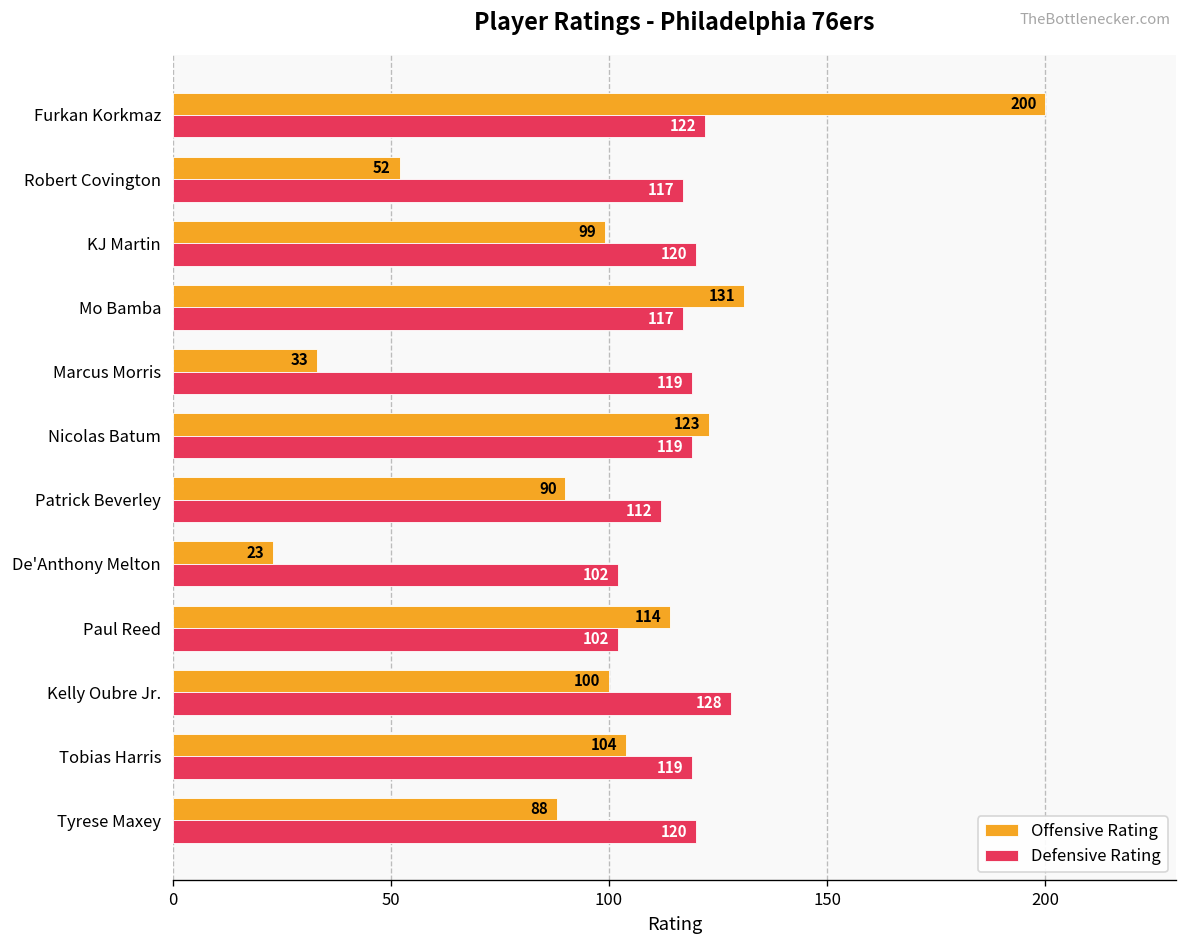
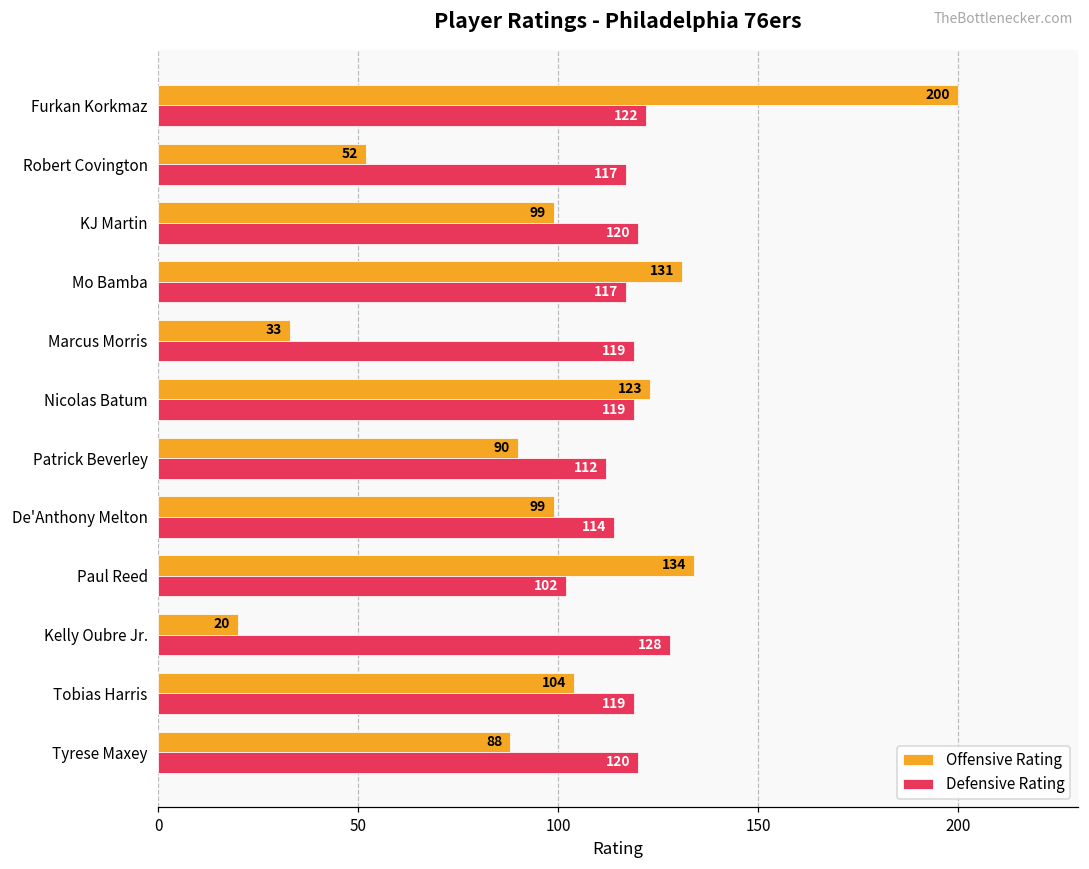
  {
    "Offensive Rating": {
      "Furkan Korkmaz": 200,
      "Robert Covington": 52,
      "KJ Martin": 99,
      "Mo Bamba": 131,
      "Marcus Morris": 33,
      "Nicolas Batum": 123,
      "Patrick Beverley": 90,
-     "De'Anthony Melton": 23,
-     "Paul Reed": 114,
-     "Kelly Oubre Jr.": 100,
+     "De'Anthony Melton": 99,
+     "Paul Reed": 134,
+     "Kelly Oubre Jr.": 20,
      "Tobias Harris": 104,
      "Tyrese Maxey": 88
    },
    "Defensive Rating": {
      "Furkan Korkmaz": 122,
      "Robert Covington": 117,
      "KJ Martin": 120,
      "Mo Bamba": 117,
      "Marcus Morris": 119,
      "Nicolas Batum": 119,
      "Patrick Beverley": 112,
-     "De'Anthony Melton": 102,
+     "De'Anthony Melton": 114,
      "Paul Reed": 102,
      "Kelly Oubre Jr.": 128,
      "Tobias Harris": 119,
      "Tyrese Maxey": 120
    }
  }
